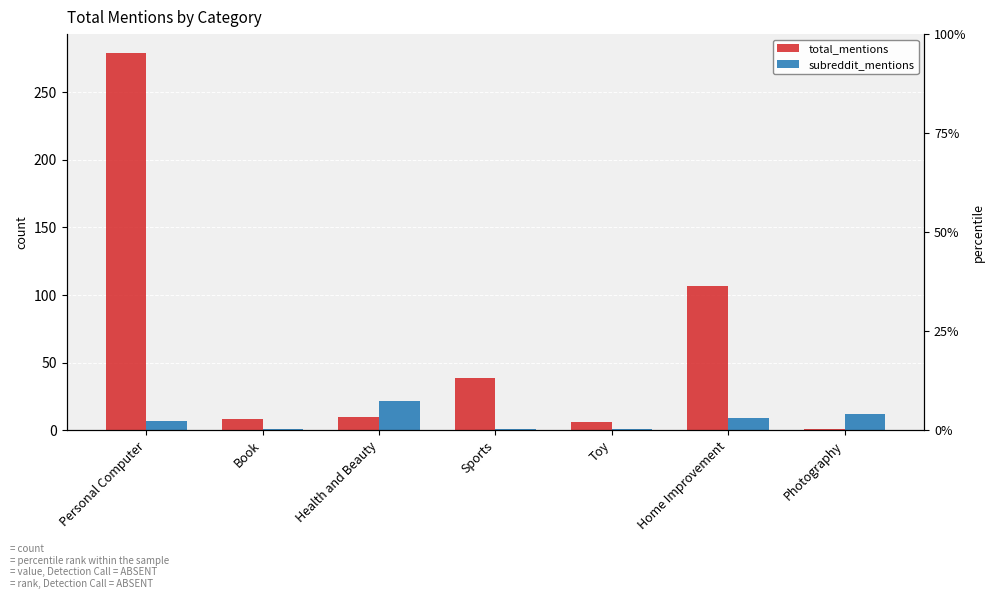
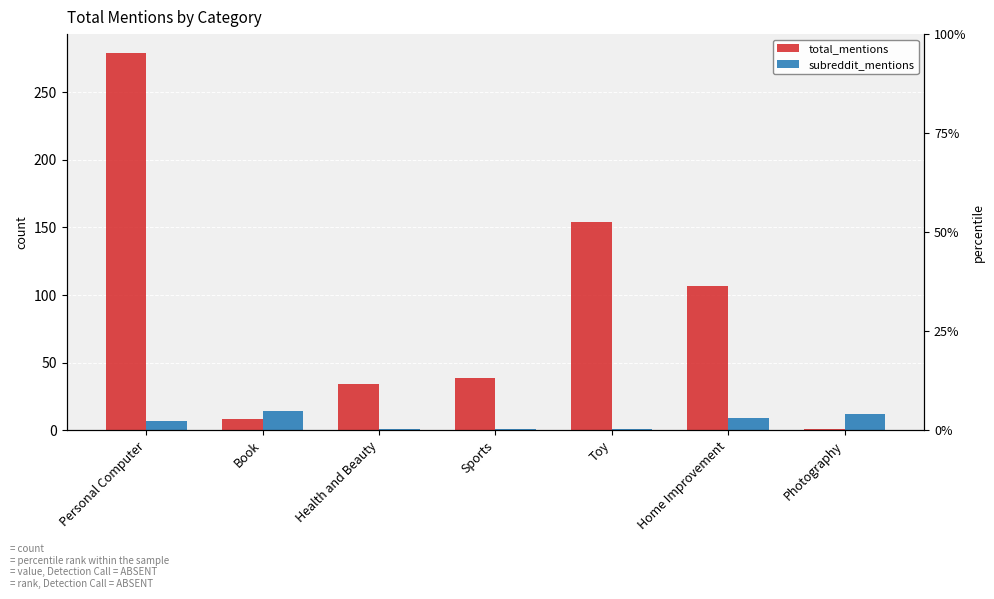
  {
    "total_mentions": {
      "Personal Computer": 279,
      "Book": 8,
-     "Health and Beauty": 10,
+     "Health and Beauty": 34,
      "Sports": 39,
-     "Toy": 6,
+     "Toy": 154,
      "Home Improvement": 107
    },
    "subreddit_mentions": {
      "Personal Computer": 7,
-     "Book": 1,
-     "Health and Beauty": 22,
+     "Book": 14,
+     "Health and Beauty": 1,
      "Home Improvement": 9,
      "Photography": 12
    }
  }
